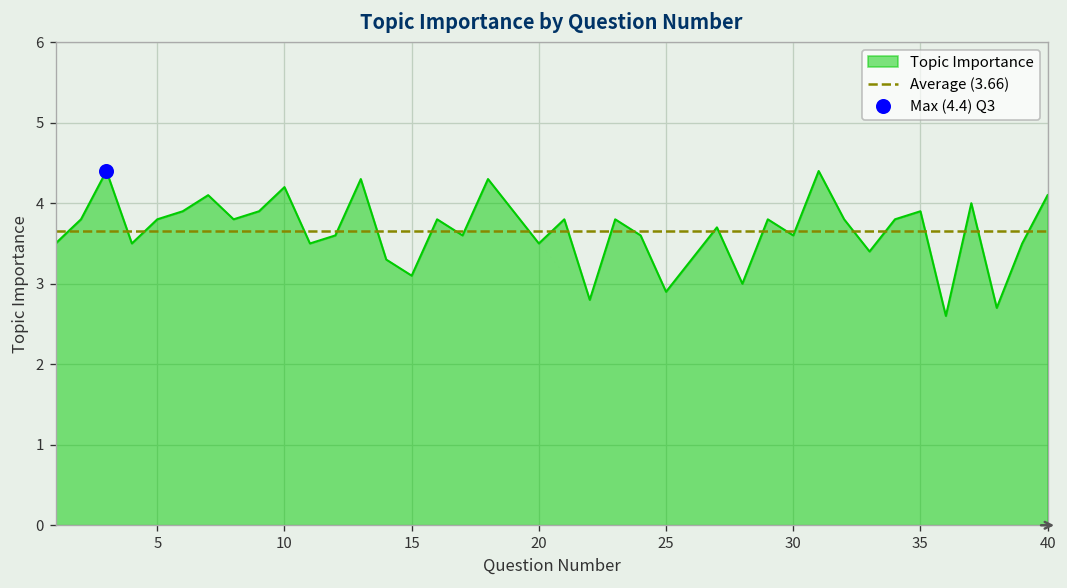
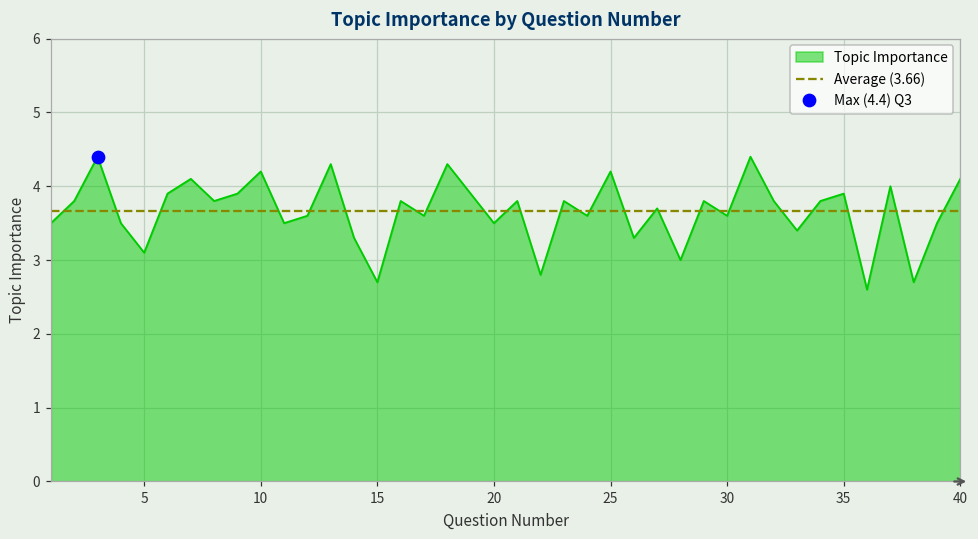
  {
    "Topic Importance": {
-     "5": 3.8,
+     "5": 3.1,
      "10": 4.2,
-     "15": 3.1,
+     "15": 2.7,
      "20": 3.5,
-     "25": 2.9,
+     "25": 4.2,
      "30": 3.6,
      "35": 3.9,
      "40": 4.1
    }
  }
